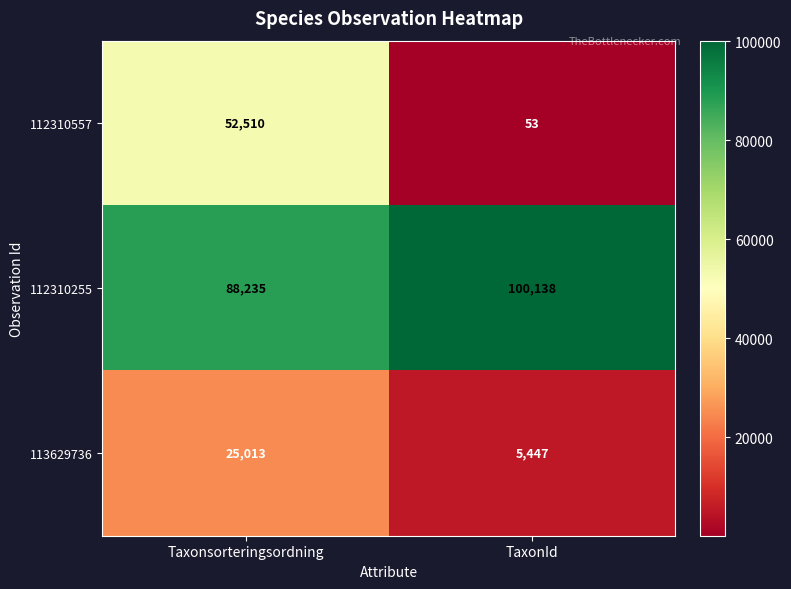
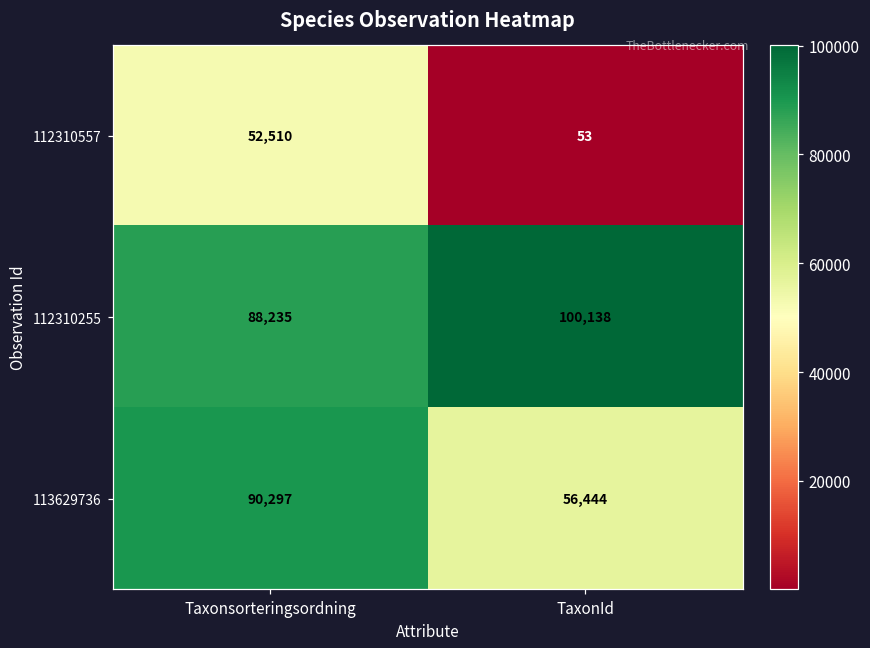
  {
    "112310557": {
      "Taxonsorteringsordning": "52,510"
    },
    "112310255": {
      "Taxonsorteringsordning": "88,235",
      "TaxonId": "100,138"
    },
    "113629736": {
-     "Taxonsorteringsordning": "25,013",
-     "TaxonId": "5,447"
+     "Taxonsorteringsordning": "90,297",
+     "TaxonId": "56,444"
    }
  }
